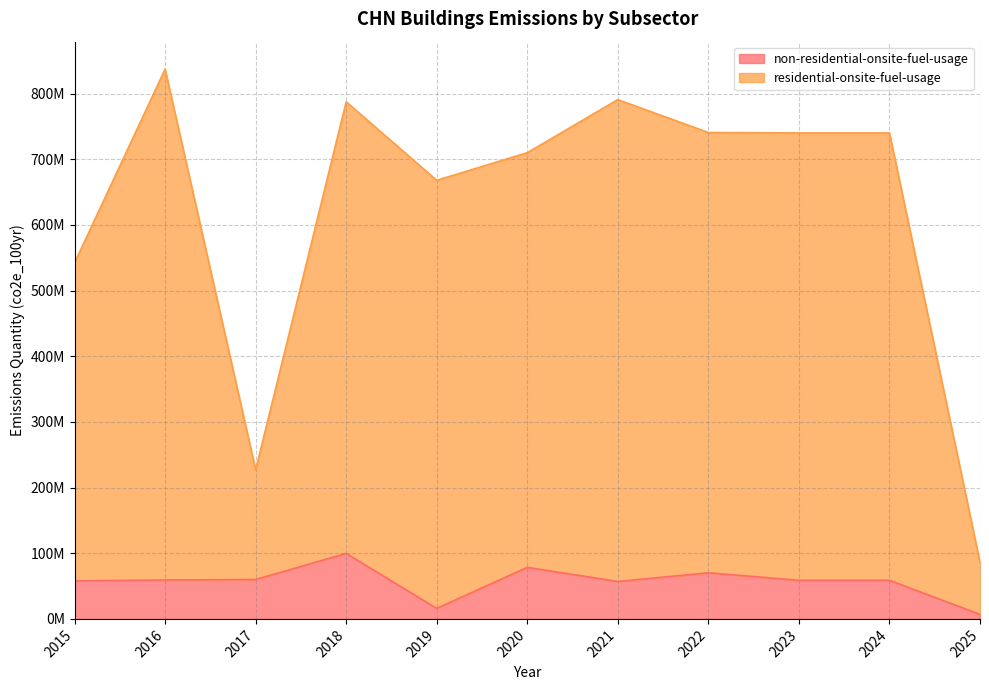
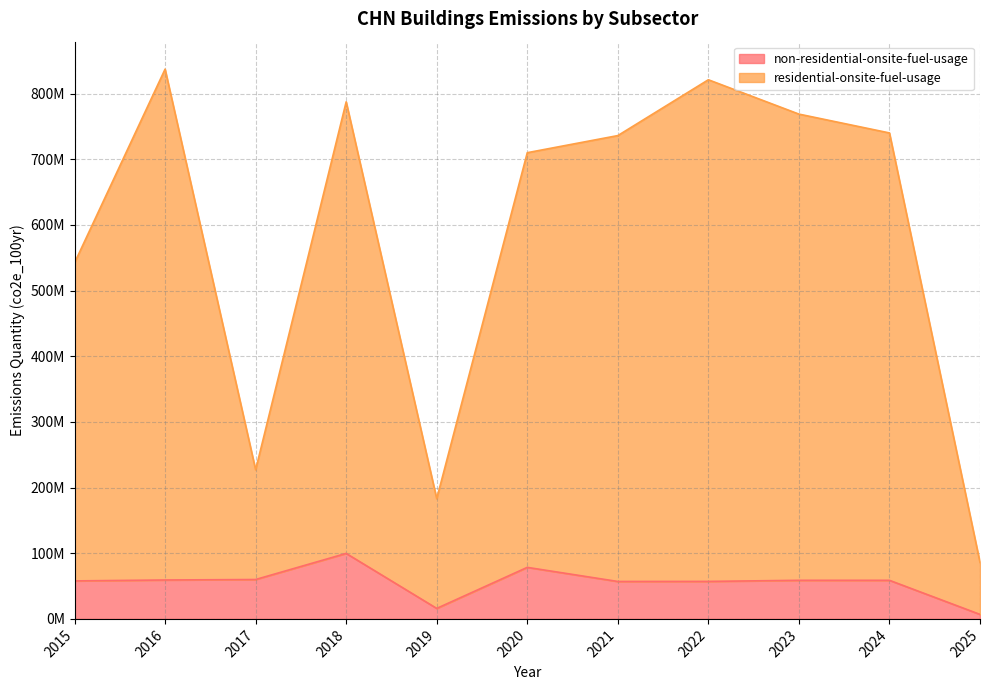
  {
    "non-residential-onsite-fuel-usage": {
      "2015": 60000000,
      "2016": 60000000,
      "2017": 60000000,
      "2018": 100000000,
      "2019": 20000000,
      "2020": 80000000,
      "2021": 60000000,
-     "2022": 70000000,
+     "2022": 60000000,
      "2023": 60000000,
      "2024": 60000000,
      "2025": 10000000
    },
    "residential-onsite-fuel-usage": {
      "2015": 480000000,
      "2016": 780000000,
      "2017": 170000000,
      "2018": 690000000,
-     "2019": 650000000,
+     "2019": 170000000,
      "2020": 630000000,
-     "2021": 730000000,
-     "2022": 670000000,
-     "2023": 680000000,
+     "2021": 680000000,
+     "2022": 760000000,
+     "2023": 710000000,
      "2024": 680000000,
      "2025": 80000000
    }
  }
